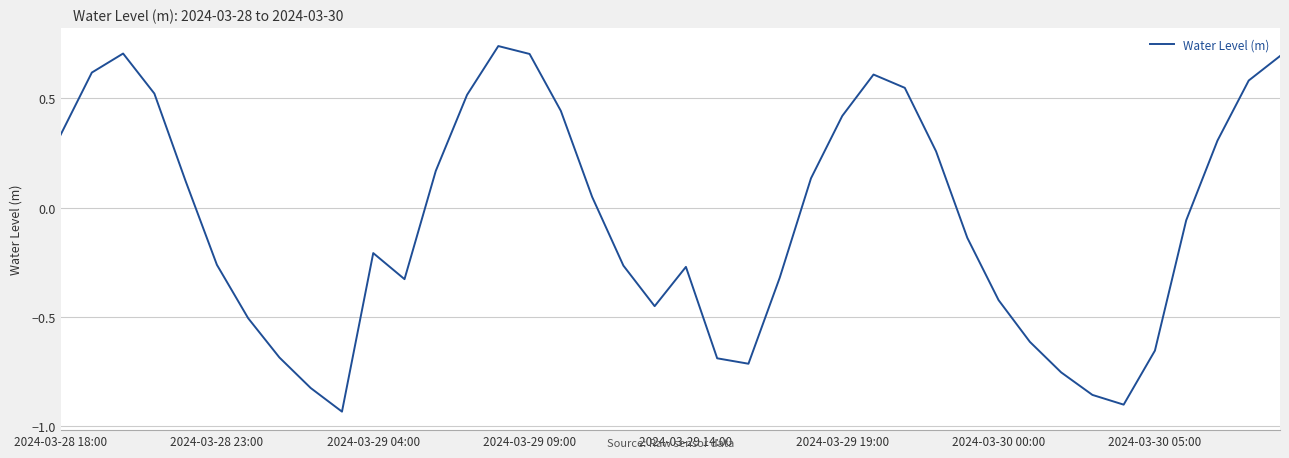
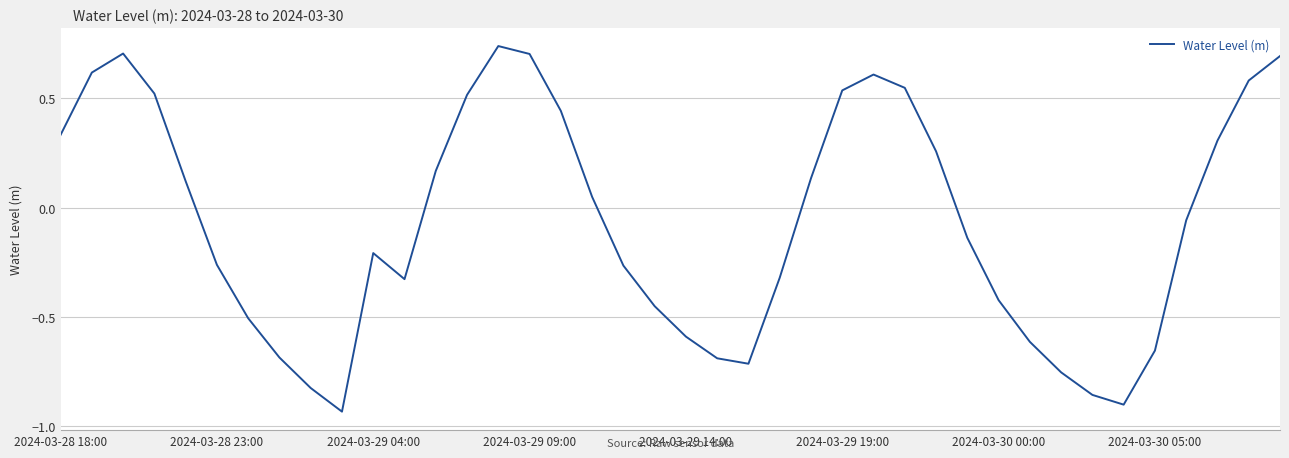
  {
    "2024-03-28 18:00": 0.33,
    "2024-03-28 23:00": -0.26,
    "2024-03-29 04:00": -0.21,
    "2024-03-29 09:00": 0.70,
-   "2024-03-29 14:00": -0.27,
-   "2024-03-29 19:00": 0.42,
+   "2024-03-29 14:00": -0.59,
+   "2024-03-29 19:00": 0.54,
    "2024-03-30 00:00": -0.42,
    "2024-03-30 05:00": -0.65
  }
